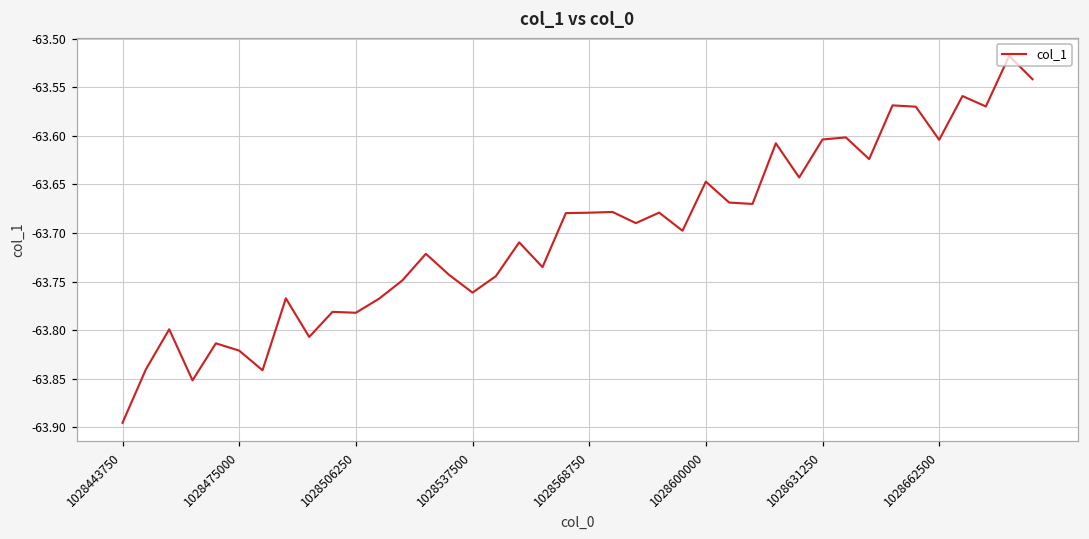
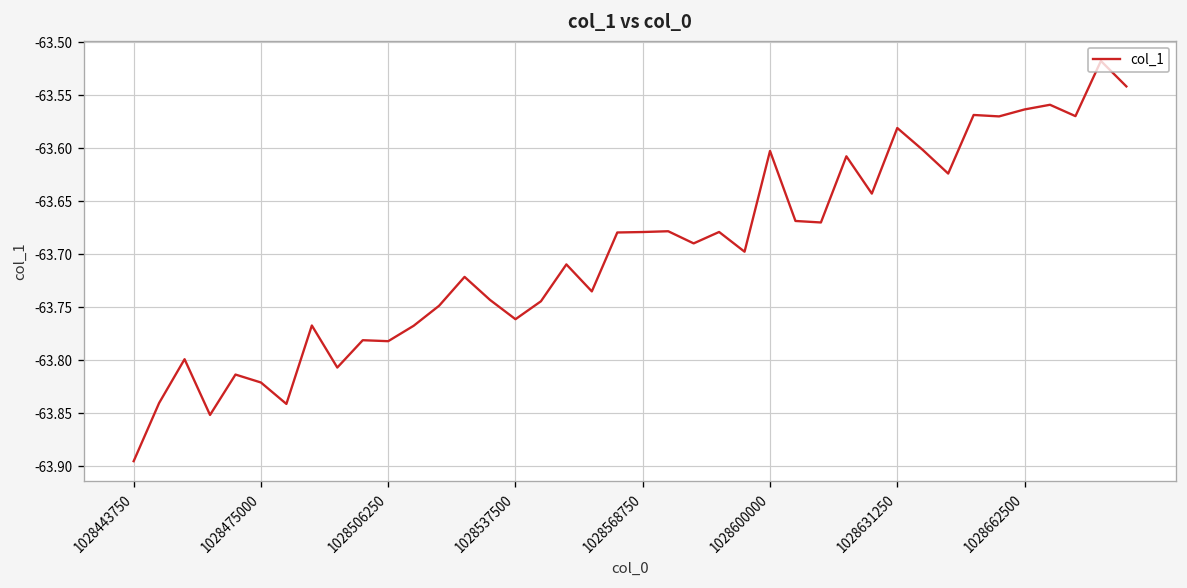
  {
    "1028443750": -63.90,
    "1028475000": -63.82,
    "1028506250": -63.78,
    "1028537500": -63.76,
    "1028568750": -63.68,
-   "1028600000": -63.65,
-   "1028631250": -63.60,
-   "1028662500": -63.60
+   "1028600000": -63.60,
+   "1028631250": -63.58,
+   "1028662500": -63.56
  }
